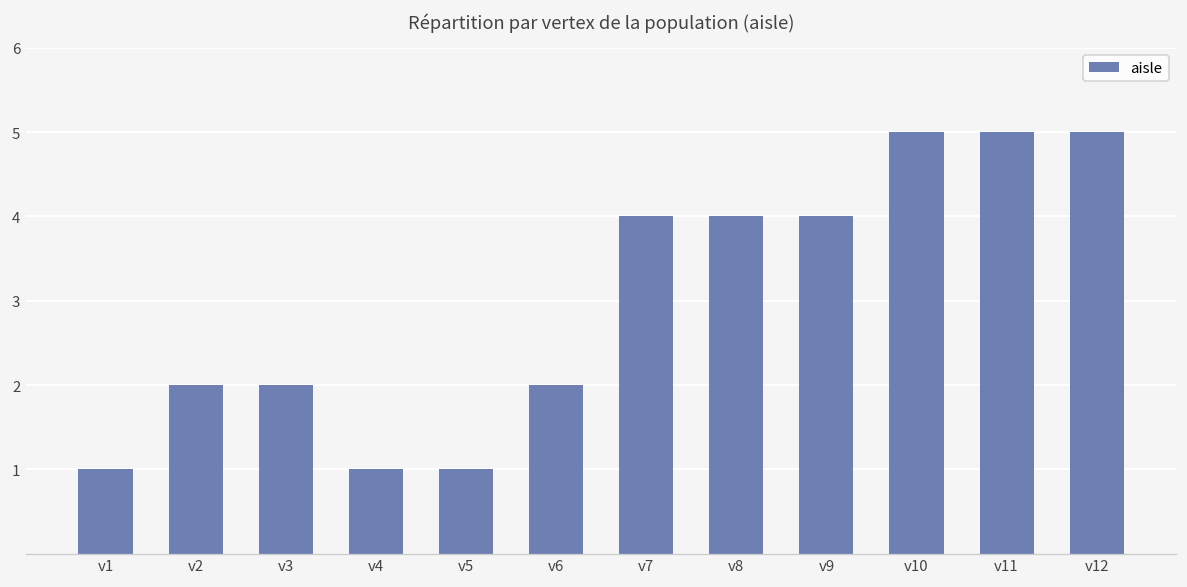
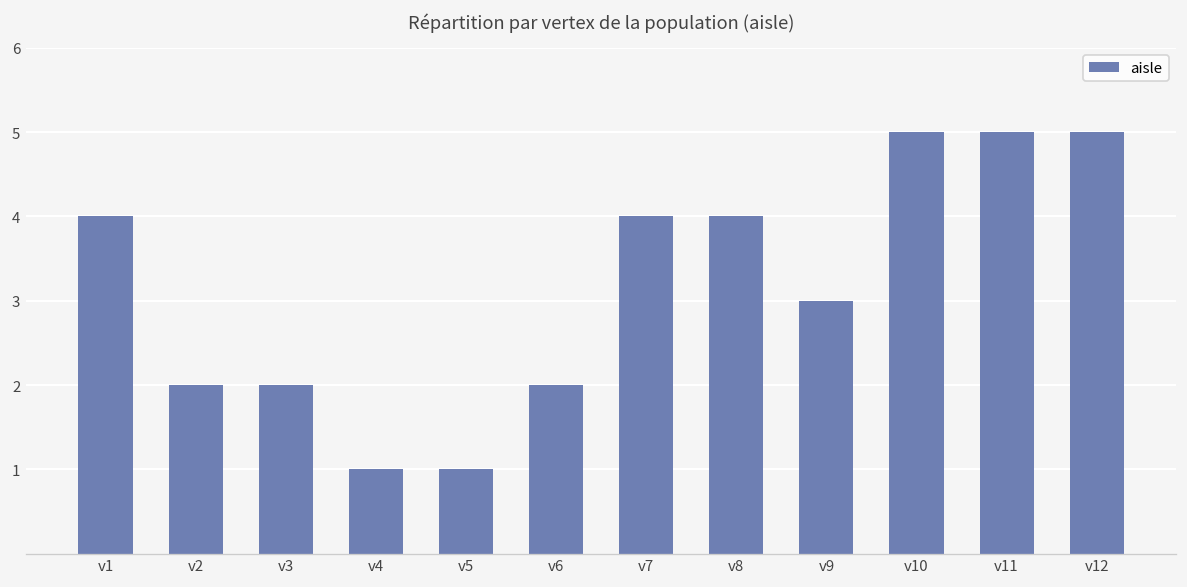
  {
-   "v1": 1,
+   "v1": 4,
    "v2": 2,
    "v3": 2,
    "v4": 1,
    "v5": 1,
    "v6": 2,
    "v7": 4,
    "v8": 4,
-   "v9": 4,
+   "v9": 3,
    "v10": 5,
    "v11": 5,
    "v12": 5
  }
